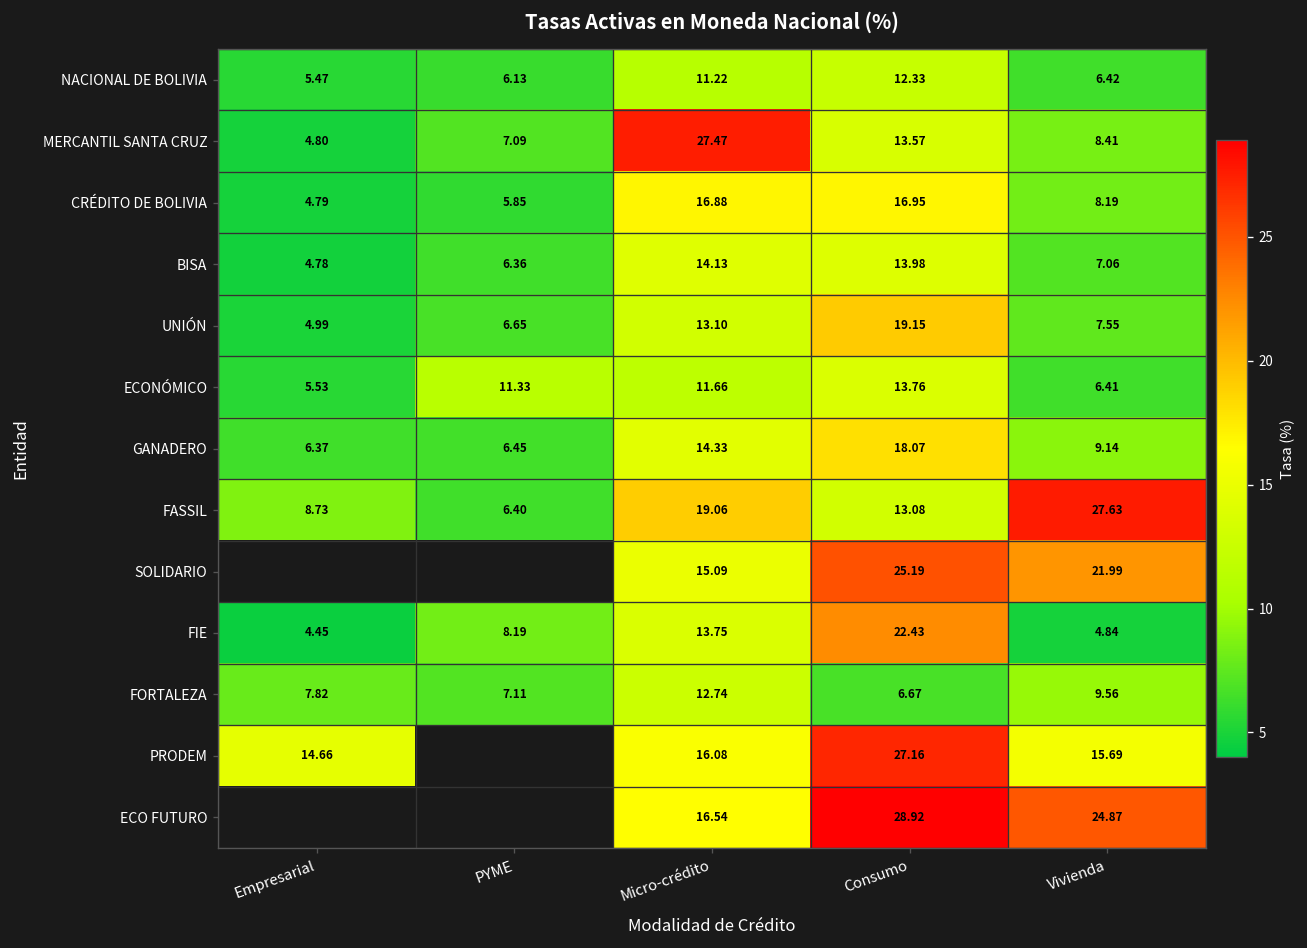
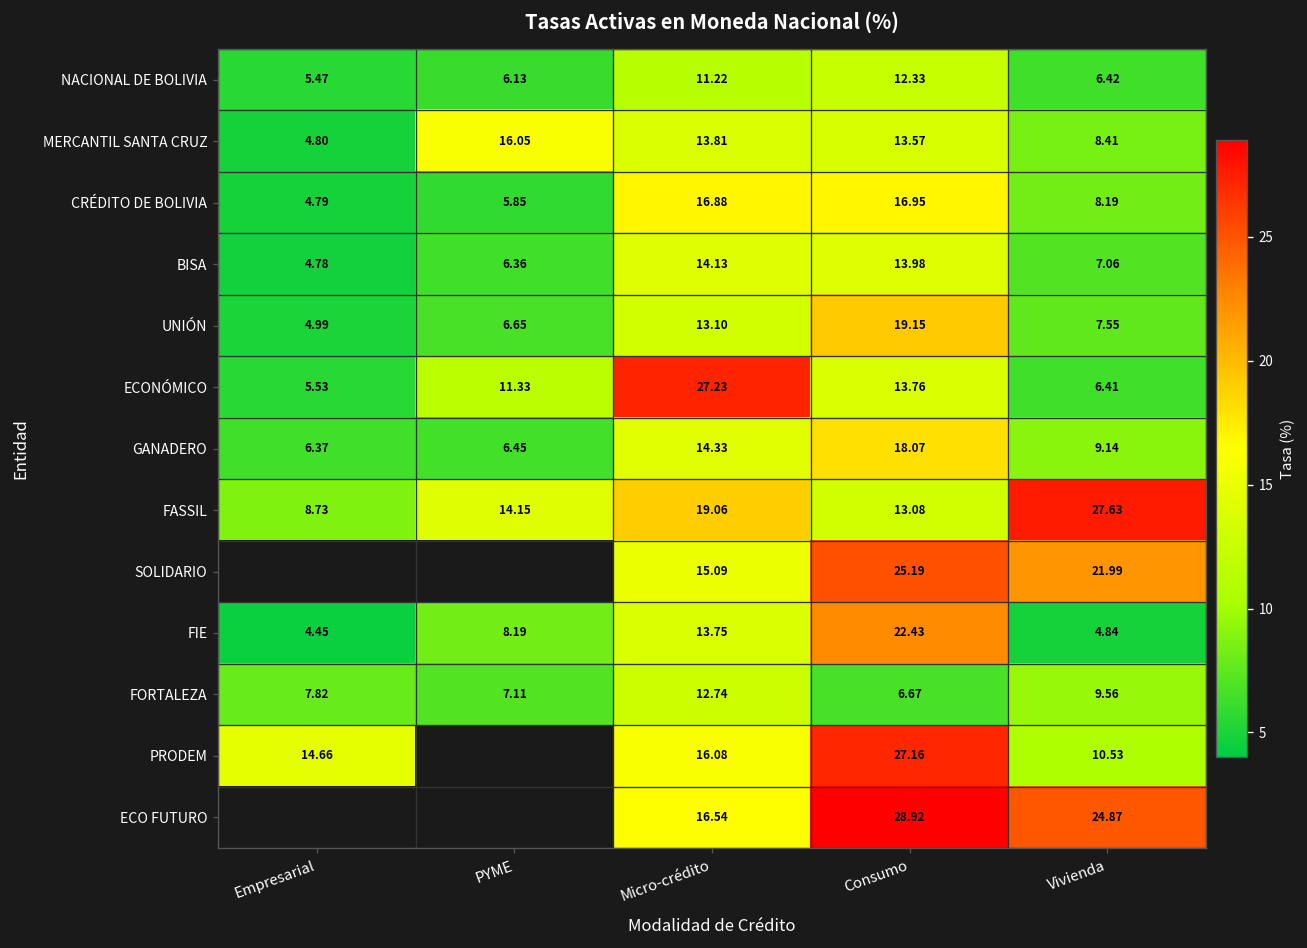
  {
    "NACIONAL DE BOLIVIA": {
      "Empresarial": 5.47,
      "PYME": 6.13,
      "Micro-crédito": 11.22,
      "Consumo": 12.33,
      "Vivienda": 6.42
    },
    "MERCANTIL SANTA CRUZ": {
      "Empresarial": 4.80,
-     "PYME": 7.09,
-     "Micro-crédito": 27.47,
+     "PYME": 16.05,
+     "Micro-crédito": 13.81,
      "Consumo": 13.57,
      "Vivienda": 8.41
    },
    "CRÉDITO DE BOLIVIA": {
      "Empresarial": 4.79,
      "PYME": 5.85,
      "Micro-crédito": 16.88,
      "Consumo": 16.95,
      "Vivienda": 8.19
    },
    "BISA": {
      "Empresarial": 4.78,
      "PYME": 6.36,
      "Micro-crédito": 14.13,
      "Consumo": 13.98,
      "Vivienda": 7.06
    },
    "UNIÓN": {
      "Empresarial": 4.99,
      "PYME": 6.65,
      "Micro-crédito": 13.10,
      "Consumo": 19.15,
      "Vivienda": 7.55
    },
    "ECONÓMICO": {
      "Empresarial": 5.53,
      "PYME": 11.33,
-     "Micro-crédito": 11.66,
+     "Micro-crédito": 27.23,
      "Consumo": 13.76,
      "Vivienda": 6.41
    },
    "GANADERO": {
      "Empresarial": 6.37,
      "PYME": 6.45,
      "Micro-crédito": 14.33,
      "Consumo": 18.07,
      "Vivienda": 9.14
    },
    "FASSIL": {
      "Empresarial": 8.73,
-     "PYME": 6.40,
+     "PYME": 14.15,
      "Micro-crédito": 19.06,
      "Consumo": 13.08,
      "Vivienda": 27.63
    },
    "SOLIDARIO": {
      "Micro-crédito": 15.09,
      "Consumo": 25.19,
      "Vivienda": 21.99
    },
    "FIE": {
      "Empresarial": 4.45,
      "PYME": 8.19,
      "Micro-crédito": 13.75,
      "Consumo": 22.43,
      "Vivienda": 4.84
    },
    "FORTALEZA": {
      "Empresarial": 7.82,
      "PYME": 7.11,
      "Micro-crédito": 12.74,
      "Consumo": 6.67,
      "Vivienda": 9.56
    },
    "PRODEM": {
      "Empresarial": 14.66,
      "Micro-crédito": 16.08,
      "Consumo": 27.16,
-     "Vivienda": 15.69
+     "Vivienda": 10.53
    },
    "ECO FUTURO": {
      "Micro-crédito": 16.54,
      "Consumo": 28.92,
      "Vivienda": 24.87
    }
  }
